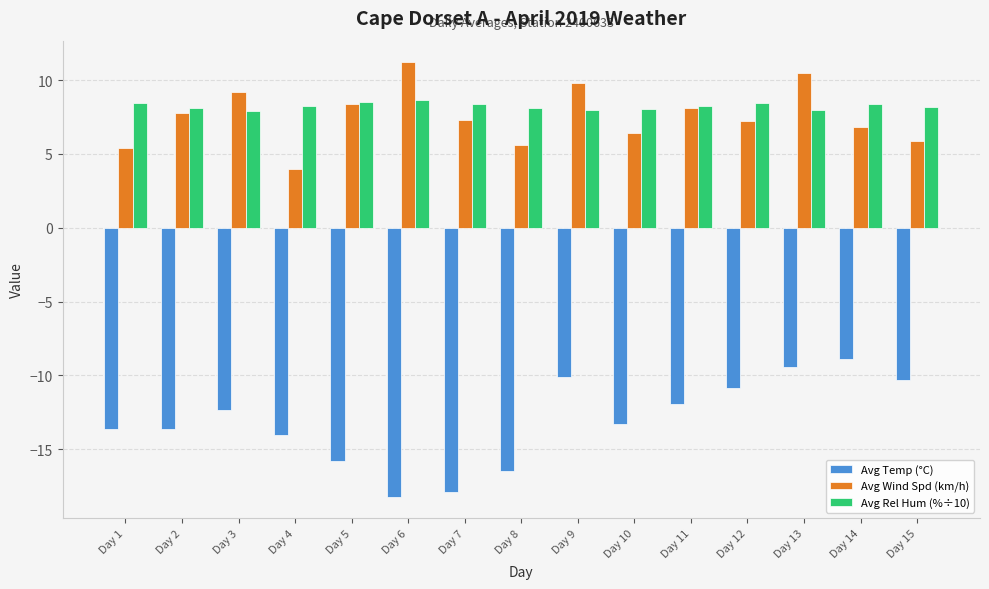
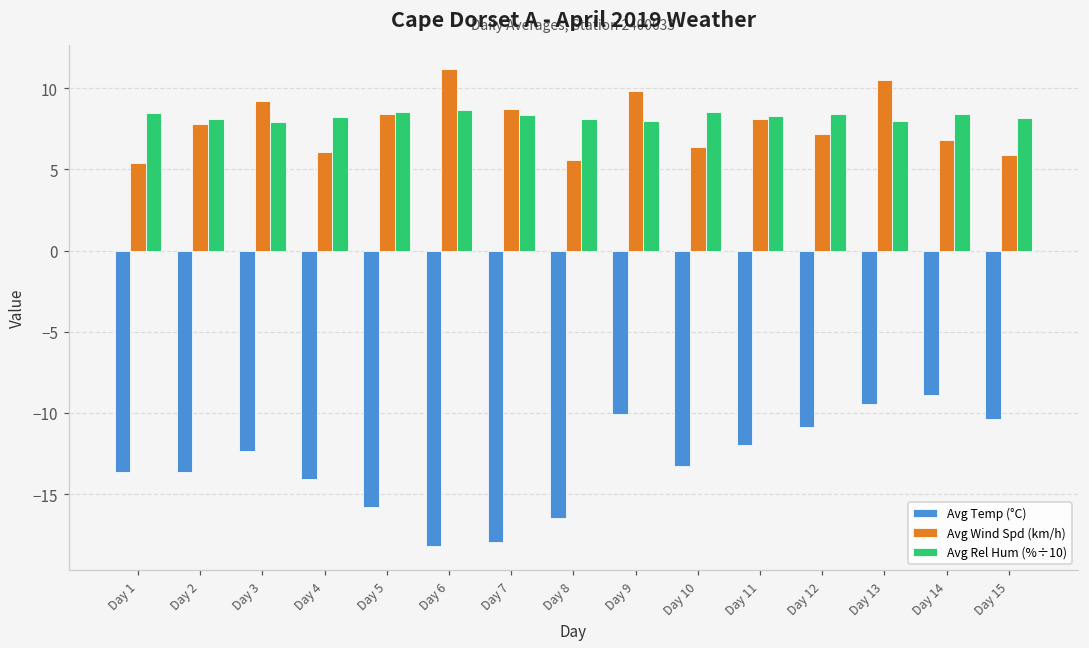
  {
    "Avg Temp (°C)": {
      "Day 1": -13.6,
      "Day 2": -13.6,
      "Day 3": -12.3,
      "Day 4": -14.1,
      "Day 5": -15.8,
      "Day 6": -18.2,
      "Day 7": -17.9,
      "Day 8": -16.5,
      "Day 9": -10.1,
      "Day 10": -13.3,
      "Day 11": -12.0,
      "Day 12": -10.9,
      "Day 13": -9.5,
      "Day 14": -8.9,
      "Day 15": -10.3
    },
    "Avg Wind Spd (km/h)": {
      "Day 1": 5.4,
      "Day 2": 7.8,
      "Day 3": 9.2,
-     "Day 4": 4.0,
+     "Day 4": 6.1,
      "Day 5": 8.4,
      "Day 6": 11.2,
-     "Day 7": 7.3,
+     "Day 7": 8.7,
      "Day 8": 5.6,
      "Day 9": 9.8,
      "Day 10": 6.4,
      "Day 11": 8.1,
      "Day 12": 7.2,
      "Day 13": 10.5,
      "Day 14": 6.8,
      "Day 15": 5.9
    },
    "Avg Rel Hum (%÷10)": {
      "Day 1": 8.5,
      "Day 2": 8.1,
      "Day 3": 7.9,
      "Day 4": 8.2,
      "Day 5": 8.5,
      "Day 6": 8.6,
      "Day 7": 8.4,
      "Day 8": 8.1,
      "Day 9": 8.0,
-     "Day 10": 8.0,
+     "Day 10": 8.6,
      "Day 11": 8.3,
      "Day 12": 8.4,
      "Day 13": 8.0,
      "Day 14": 8.4,
      "Day 15": 8.2
    }
  }
